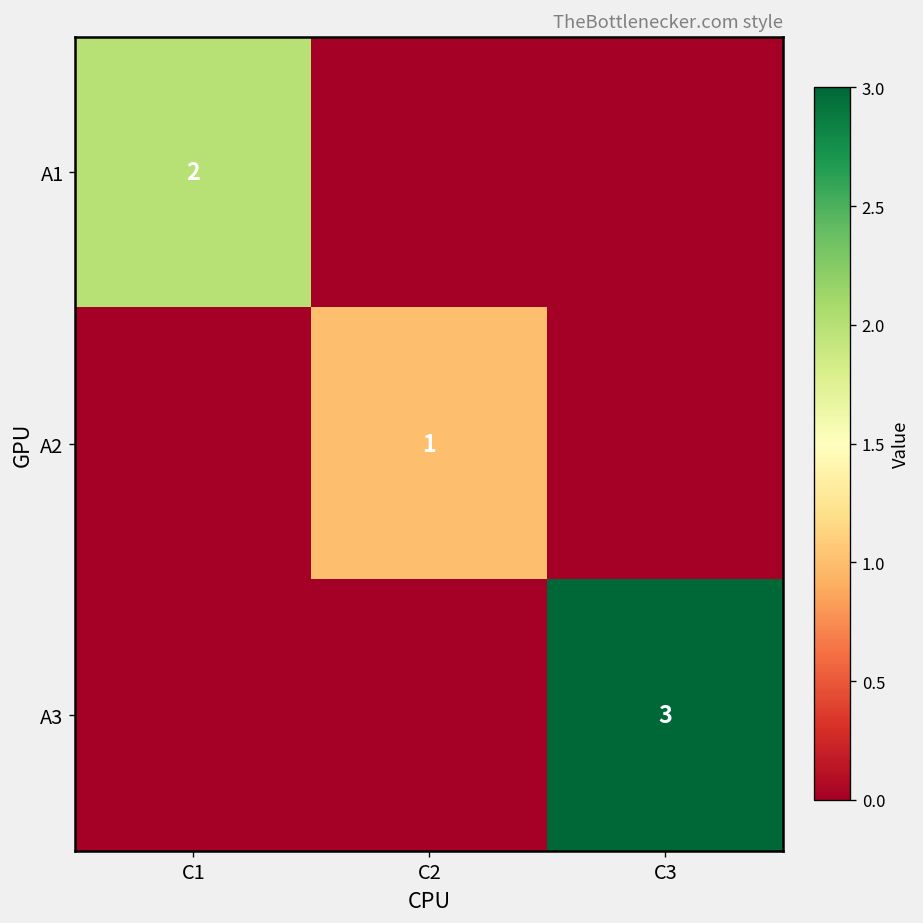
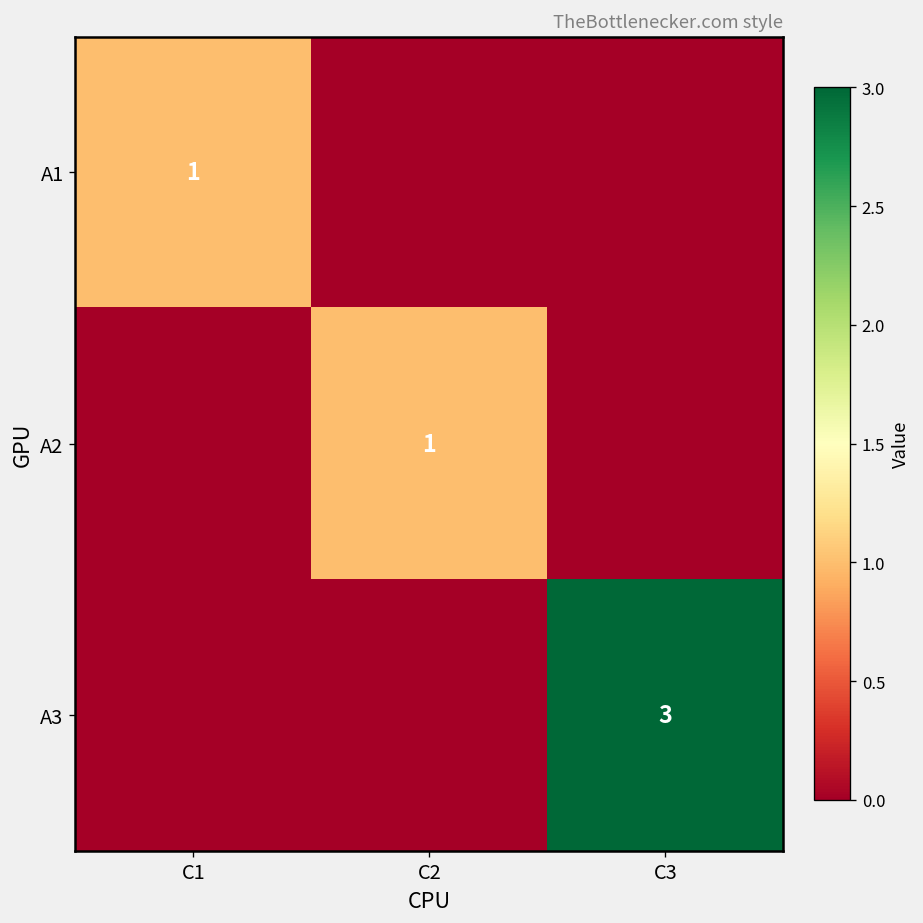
  {
    "A1": {
-     "C1": 2
+     "C1": 1
    },
    "A2": {
      "C2": 1
    },
    "A3": {
      "C3": 3
    }
  }
